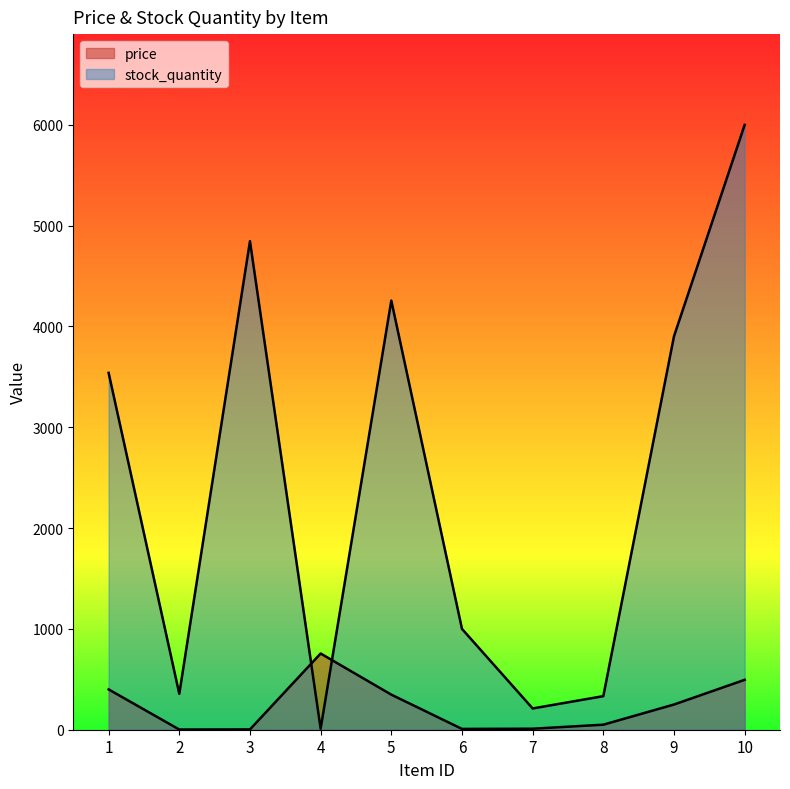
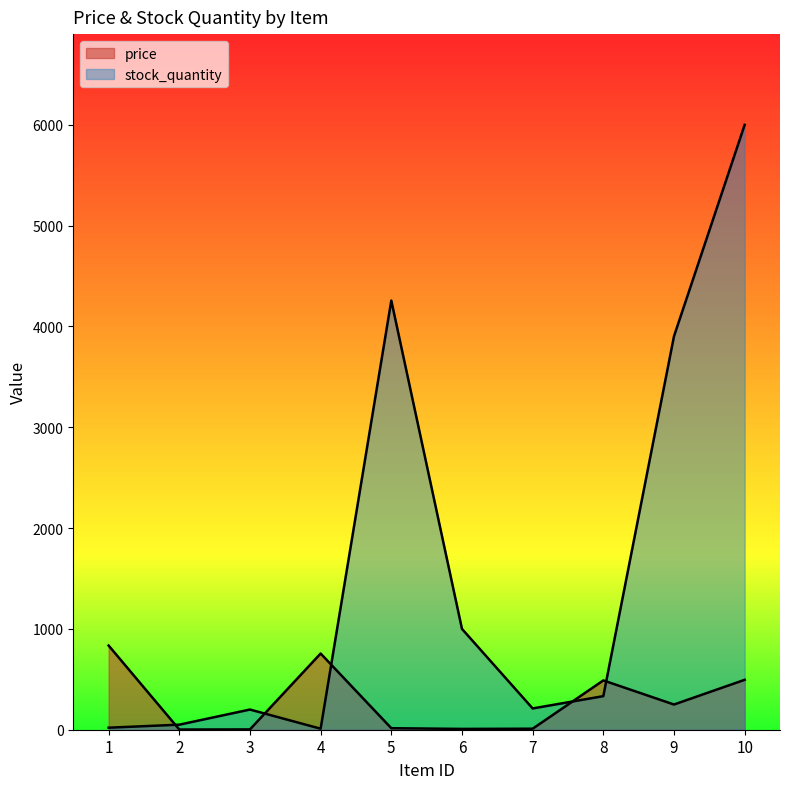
  {
    "price": {
-     "1": 400,
+     "1": 840,
      "2": 0,
      "3": 0,
      "4": 760,
-     "5": 350,
+     "5": 20,
      "6": 10,
      "7": 10,
-     "8": 50,
+     "8": 490,
      "9": 250,
      "10": 500
    },
    "stock_quantity": {
-     "1": 3540,
-     "2": 360,
-     "3": 4850,
+     "1": 20,
+     "2": 50,
+     "3": 200,
      "4": 10,
      "5": 4260,
      "6": 1000,
      "7": 210,
      "8": 330,
      "9": 3900,
      "10": 6000
    }
  }
